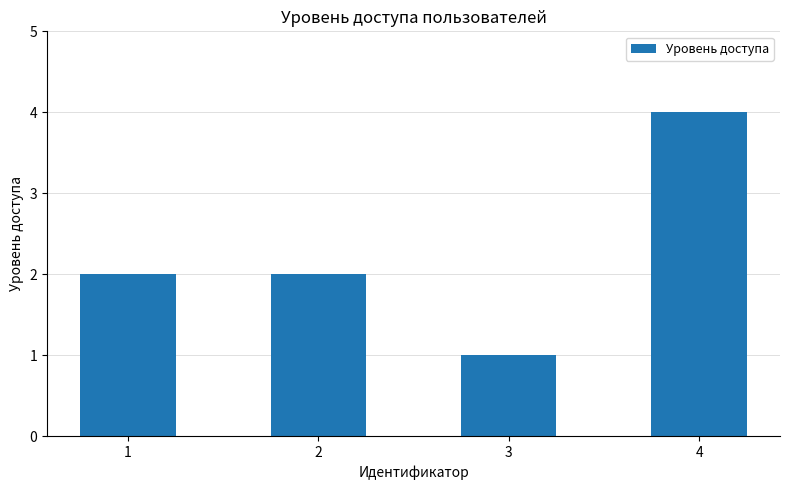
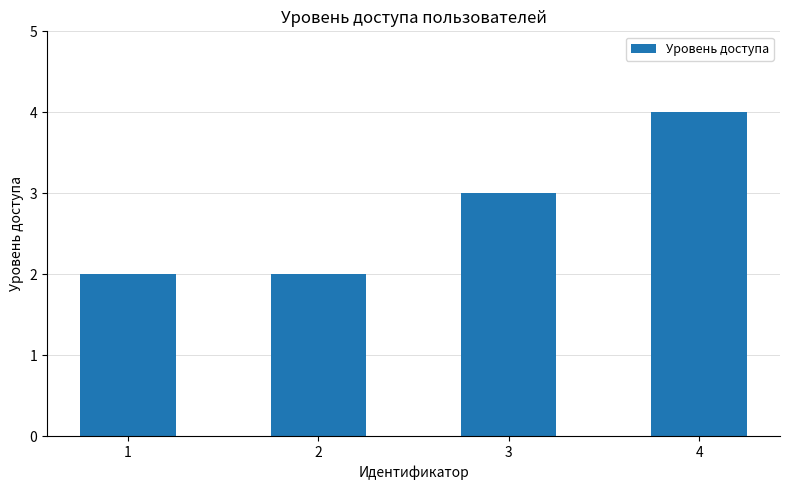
  {
    "1": 2,
    "2": 2,
-   "3": 1,
+   "3": 3,
    "4": 4
  }
